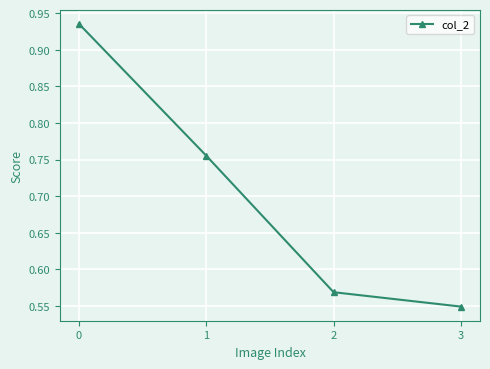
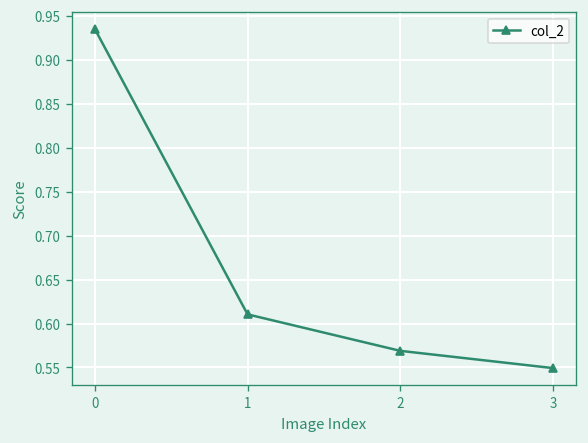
  {
    "0": 0.94,
-   "1": 0.76,
+   "1": 0.61,
    "2": 0.57,
    "3": 0.55
  }
